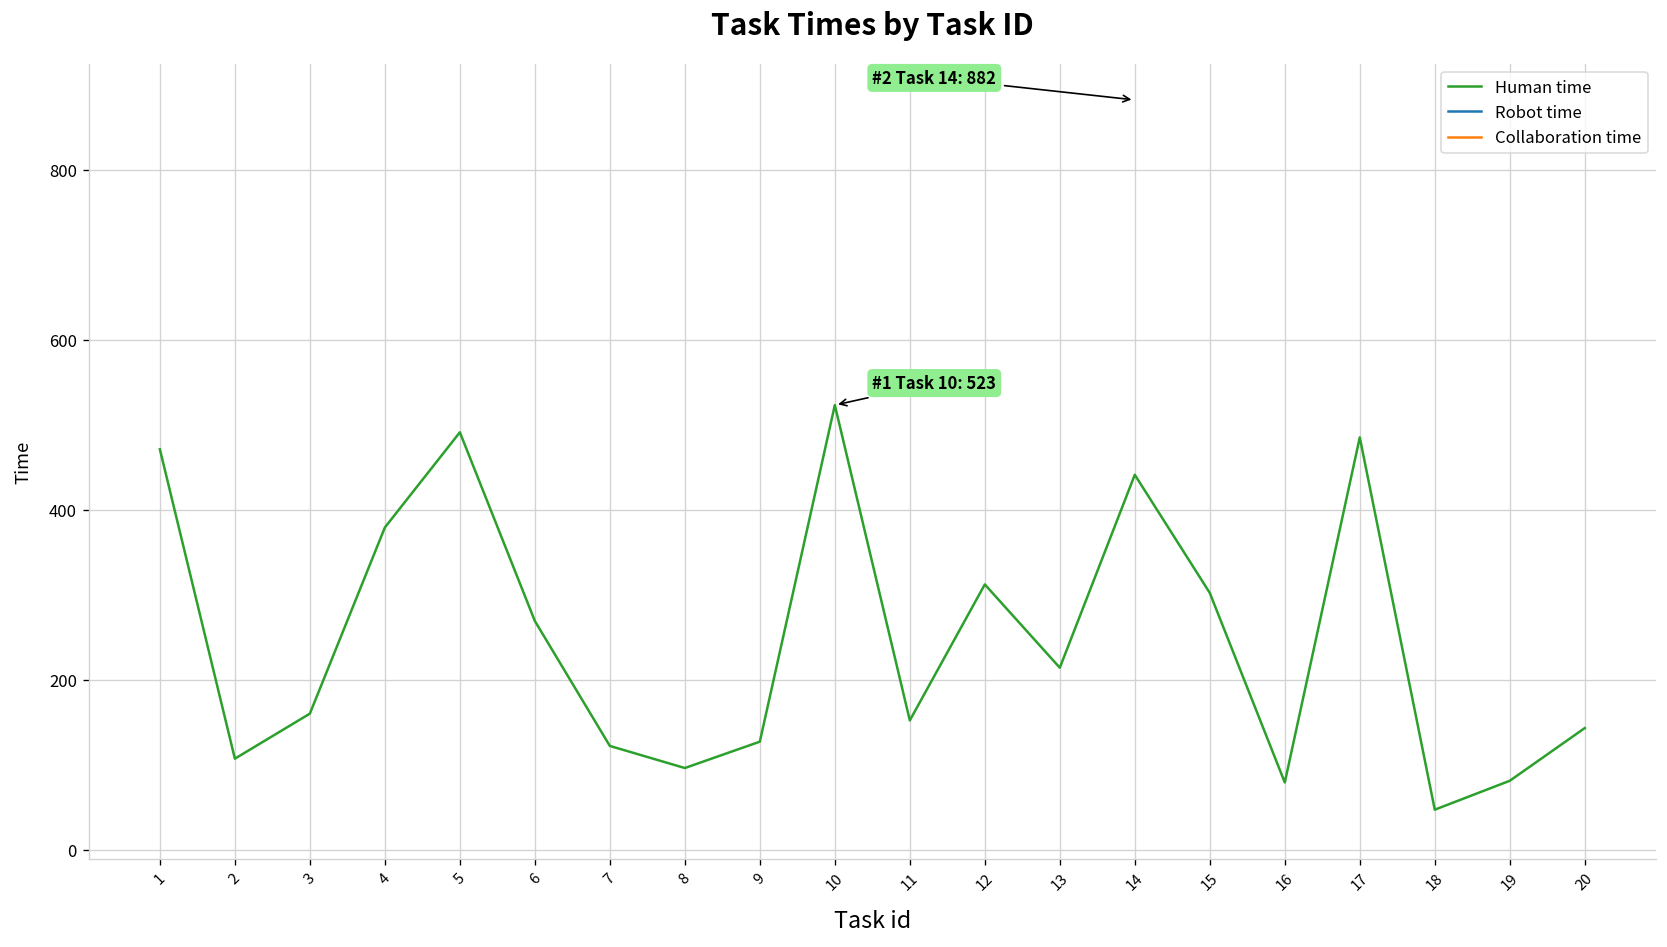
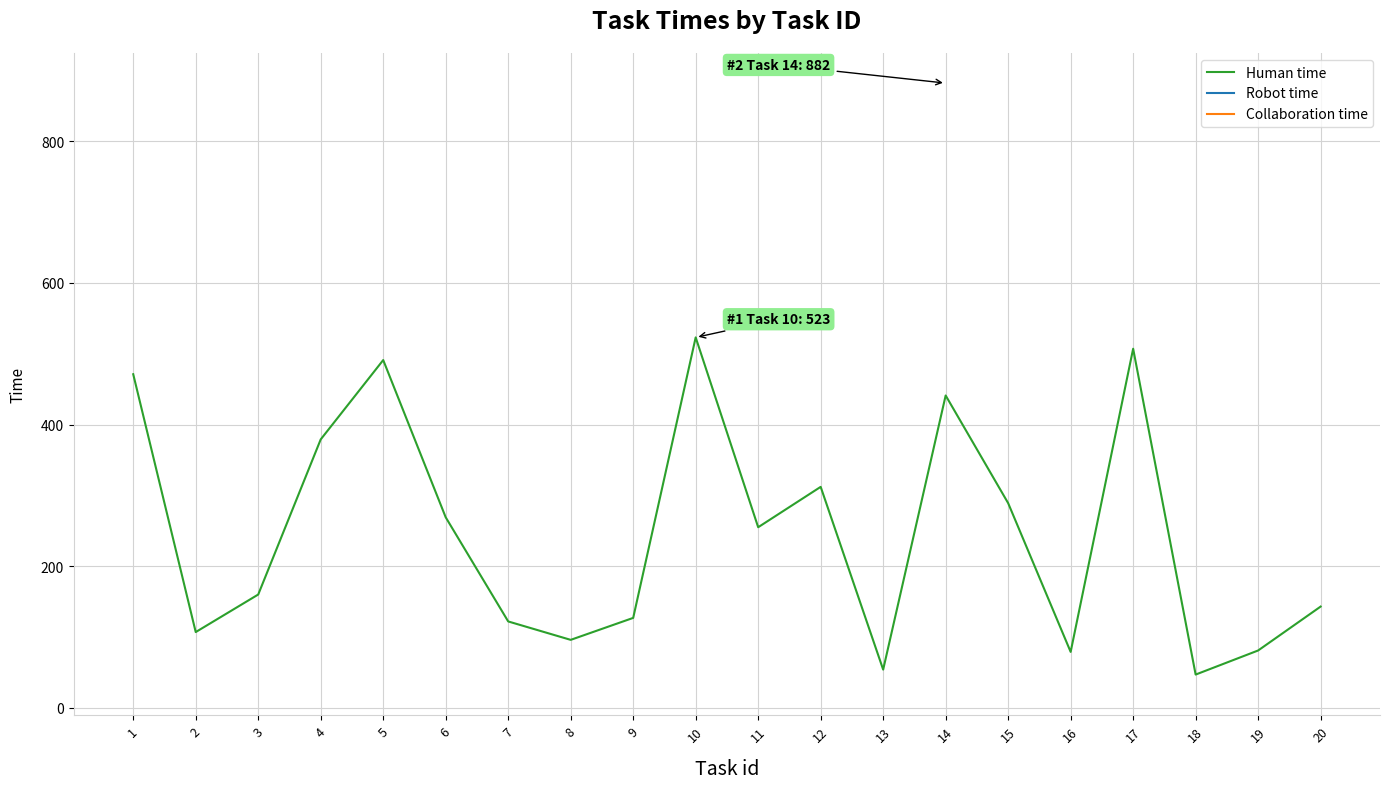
  {
    "Human time": {
      "1": 470,
      "2": 110,
      "3": 160,
      "4": 380,
      "5": 490,
      "6": 270,
      "7": 120,
      "8": 100,
      "9": 130,
-     "11": 150,
+     "11": 260,
      "12": 310,
-     "13": 210,
+     "13": 50,
      "14": 440,
-     "15": 300,
+     "15": 290,
      "16": 80,
-     "17": 490,
+     "17": 510,
      "18": 50,
      "19": 80,
      "20": 140
    },
    "Robot time": {
      "8": 240,
      "12": 620,
      "18": 90
    },
    "Collaboration time": {
      "1": 330,
      "10": 340,
      "15": 210,
      "18": 30
    }
  }
